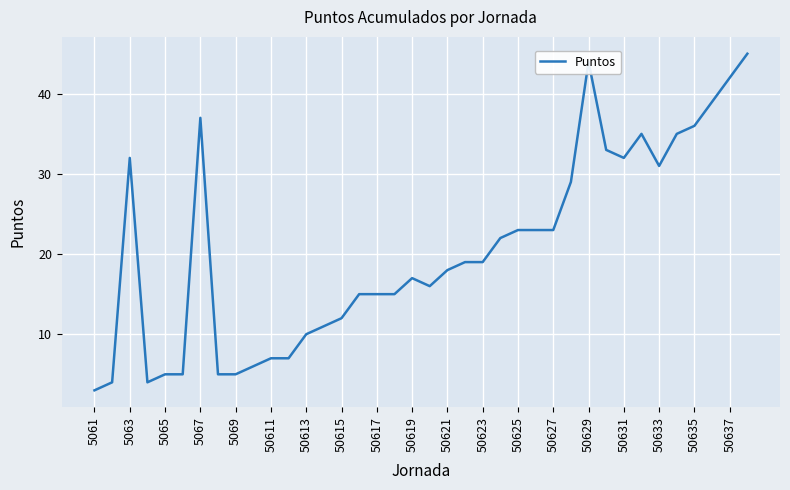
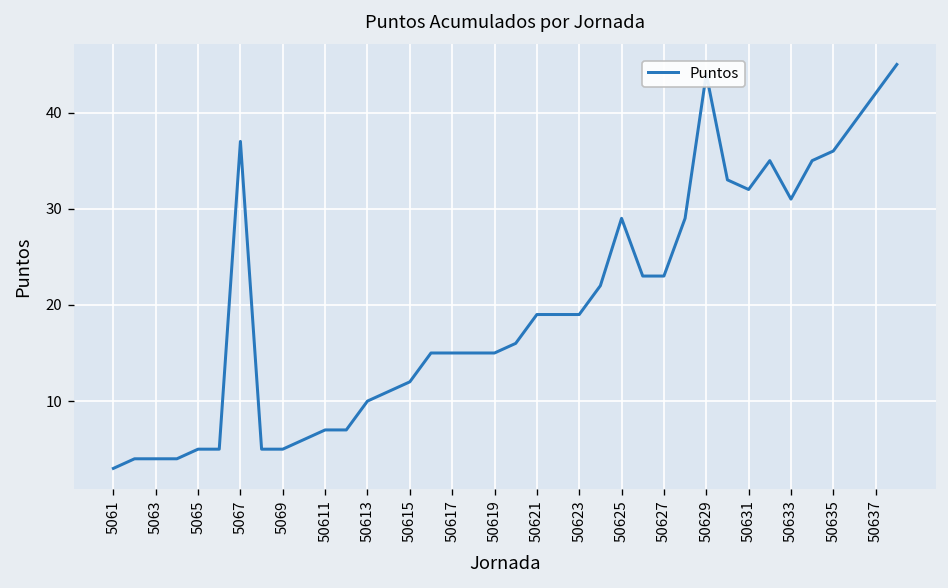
  {
    "5061": 3,
-   "5063": 32,
+   "5063": 4,
    "5065": 5,
    "5067": 37,
    "5069": 5,
    "50611": 7,
    "50613": 10,
    "50615": 12,
    "50617": 15,
-   "50619": 17,
-   "50621": 18,
+   "50619": 15,
+   "50621": 19,
    "50623": 19,
-   "50625": 23,
+   "50625": 29,
    "50627": 23,
    "50631": 32,
    "50633": 31,
    "50635": 36,
    "50637": 42
  }
